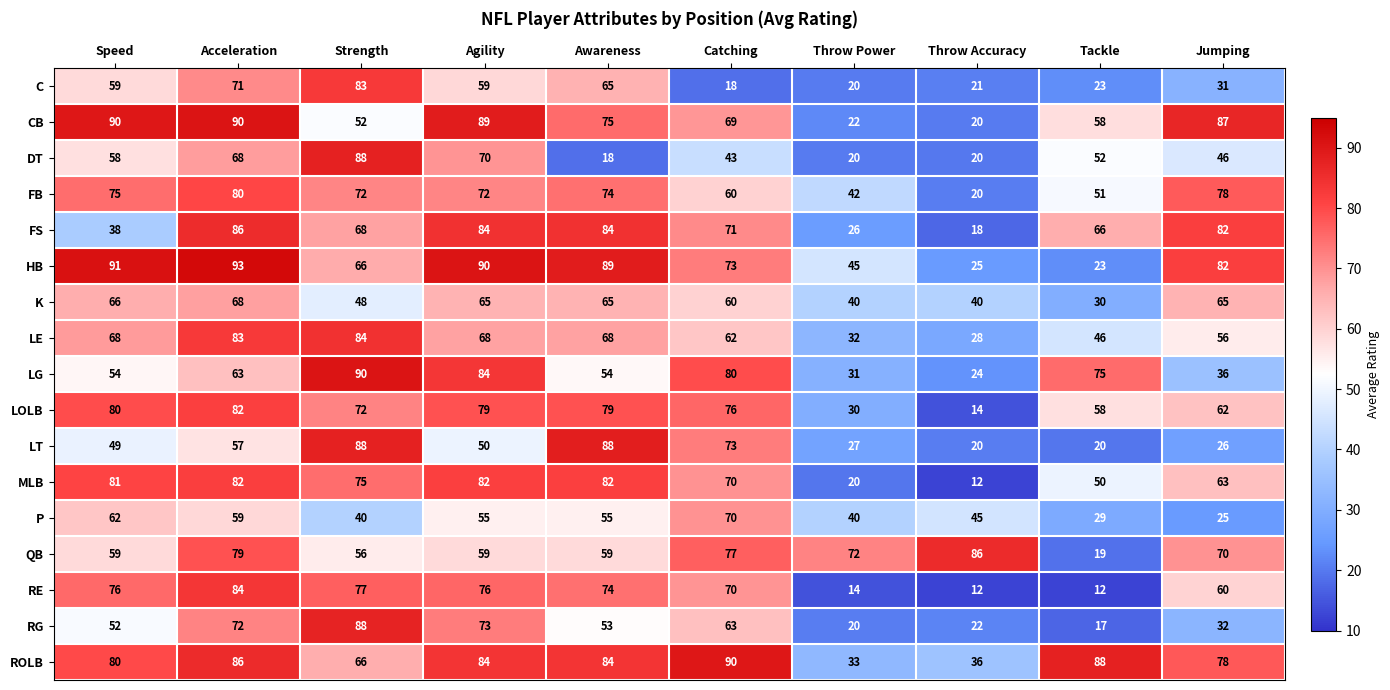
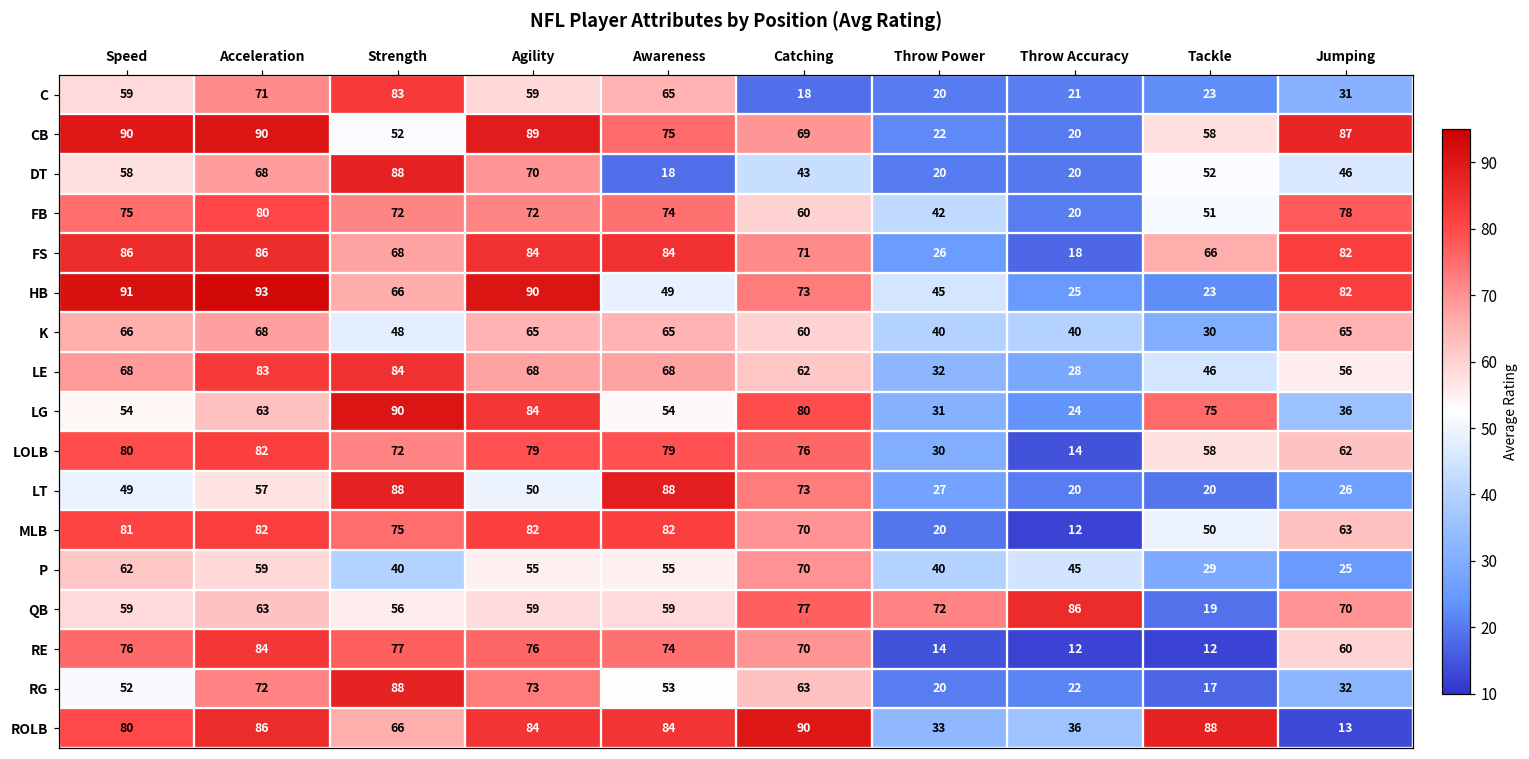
  {
    "C": {
      "Speed": 59,
      "Acceleration": 71,
      "Strength": 83,
      "Agility": 59,
      "Awareness": 65,
      "Catching": 18,
      "Throw Power": 20,
      "Throw Accuracy": 21,
      "Tackle": 23,
      "Jumping": 31
    },
    "CB": {
      "Speed": 90,
      "Acceleration": 90,
      "Strength": 52,
      "Agility": 89,
      "Awareness": 75,
      "Catching": 69,
      "Throw Power": 22,
      "Throw Accuracy": 20,
      "Tackle": 58,
      "Jumping": 87
    },
    "DT": {
      "Speed": 58,
      "Acceleration": 68,
      "Strength": 88,
      "Agility": 70,
      "Awareness": 18,
      "Catching": 43,
      "Throw Power": 20,
      "Throw Accuracy": 20,
      "Tackle": 52,
      "Jumping": 46
    },
    "FB": {
      "Speed": 75,
      "Acceleration": 80,
      "Strength": 72,
      "Agility": 72,
      "Awareness": 74,
      "Catching": 60,
      "Throw Power": 42,
      "Throw Accuracy": 20,
      "Tackle": 51,
      "Jumping": 78
    },
    "FS": {
-     "Speed": 38,
+     "Speed": 86,
      "Acceleration": 86,
      "Strength": 68,
      "Agility": 84,
      "Awareness": 84,
      "Catching": 71,
      "Throw Power": 26,
      "Throw Accuracy": 18,
      "Tackle": 66,
      "Jumping": 82
    },
    "HB": {
      "Speed": 91,
      "Acceleration": 93,
      "Strength": 66,
      "Agility": 90,
-     "Awareness": 89,
+     "Awareness": 49,
      "Catching": 73,
      "Throw Power": 45,
      "Throw Accuracy": 25,
      "Tackle": 23,
      "Jumping": 82
    },
    "K": {
      "Speed": 66,
      "Acceleration": 68,
      "Strength": 48,
      "Agility": 65,
      "Awareness": 65,
      "Catching": 60,
      "Throw Power": 40,
      "Throw Accuracy": 40,
      "Tackle": 30,
      "Jumping": 65
    },
    "LE": {
      "Speed": 68,
      "Acceleration": 83,
      "Strength": 84,
      "Agility": 68,
      "Awareness": 68,
      "Catching": 62,
      "Throw Power": 32,
      "Throw Accuracy": 28,
      "Tackle": 46,
      "Jumping": 56
    },
    "LG": {
      "Speed": 54,
      "Acceleration": 63,
      "Strength": 90,
      "Agility": 84,
      "Awareness": 54,
      "Catching": 80,
      "Throw Power": 31,
      "Throw Accuracy": 24,
      "Tackle": 75,
      "Jumping": 36
    },
    "LOLB": {
      "Speed": 80,
      "Acceleration": 82,
      "Strength": 72,
      "Agility": 79,
      "Awareness": 79,
      "Catching": 76,
      "Throw Power": 30,
      "Throw Accuracy": 14,
      "Tackle": 58,
      "Jumping": 62
    },
    "LT": {
      "Speed": 49,
      "Acceleration": 57,
      "Strength": 88,
      "Agility": 50,
      "Awareness": 88,
      "Catching": 73,
      "Throw Power": 27,
      "Throw Accuracy": 20,
      "Tackle": 20,
      "Jumping": 26
    },
    "MLB": {
      "Speed": 81,
      "Acceleration": 82,
      "Strength": 75,
      "Agility": 82,
      "Awareness": 82,
      "Catching": 70,
      "Throw Power": 20,
      "Throw Accuracy": 12,
      "Tackle": 50,
      "Jumping": 63
    },
    "P": {
      "Speed": 62,
      "Acceleration": 59,
      "Strength": 40,
      "Agility": 55,
      "Awareness": 55,
      "Catching": 70,
      "Throw Power": 40,
      "Throw Accuracy": 45,
      "Tackle": 29,
      "Jumping": 25
    },
    "QB": {
      "Speed": 59,
-     "Acceleration": 79,
+     "Acceleration": 63,
      "Strength": 56,
      "Agility": 59,
      "Awareness": 59,
      "Catching": 77,
      "Throw Power": 72,
      "Throw Accuracy": 86,
      "Tackle": 19,
      "Jumping": 70
    },
    "RE": {
      "Speed": 76,
      "Acceleration": 84,
      "Strength": 77,
      "Agility": 76,
      "Awareness": 74,
      "Catching": 70,
      "Throw Power": 14,
      "Throw Accuracy": 12,
      "Tackle": 12,
      "Jumping": 60
    },
    "RG": {
      "Speed": 52,
      "Acceleration": 72,
      "Strength": 88,
      "Agility": 73,
      "Awareness": 53,
      "Catching": 63,
      "Throw Power": 20,
      "Throw Accuracy": 22,
      "Tackle": 17,
      "Jumping": 32
    },
    "ROLB": {
      "Speed": 80,
      "Acceleration": 86,
      "Strength": 66,
      "Agility": 84,
      "Awareness": 84,
      "Catching": 90,
      "Throw Power": 33,
      "Throw Accuracy": 36,
      "Tackle": 88,
-     "Jumping": 78
+     "Jumping": 13
    }
  }
